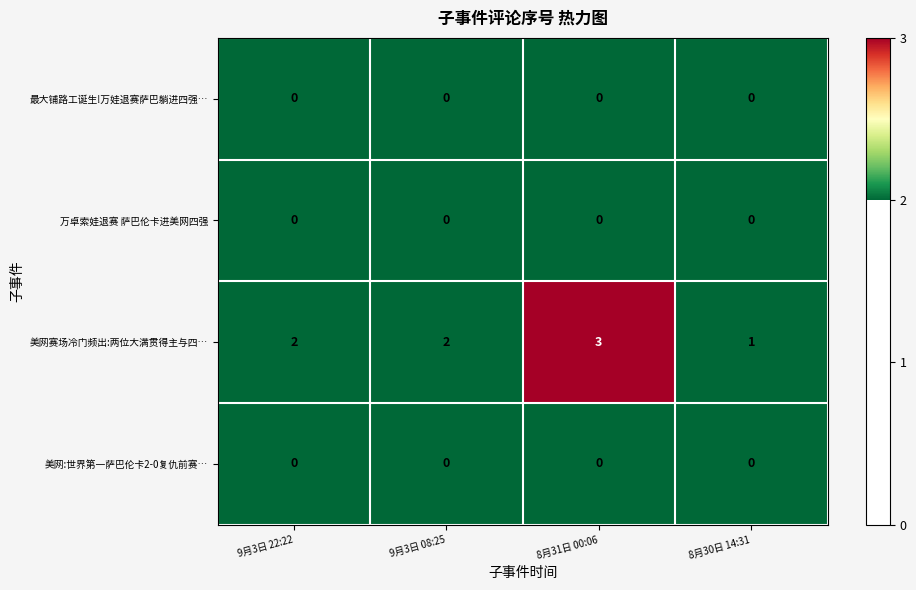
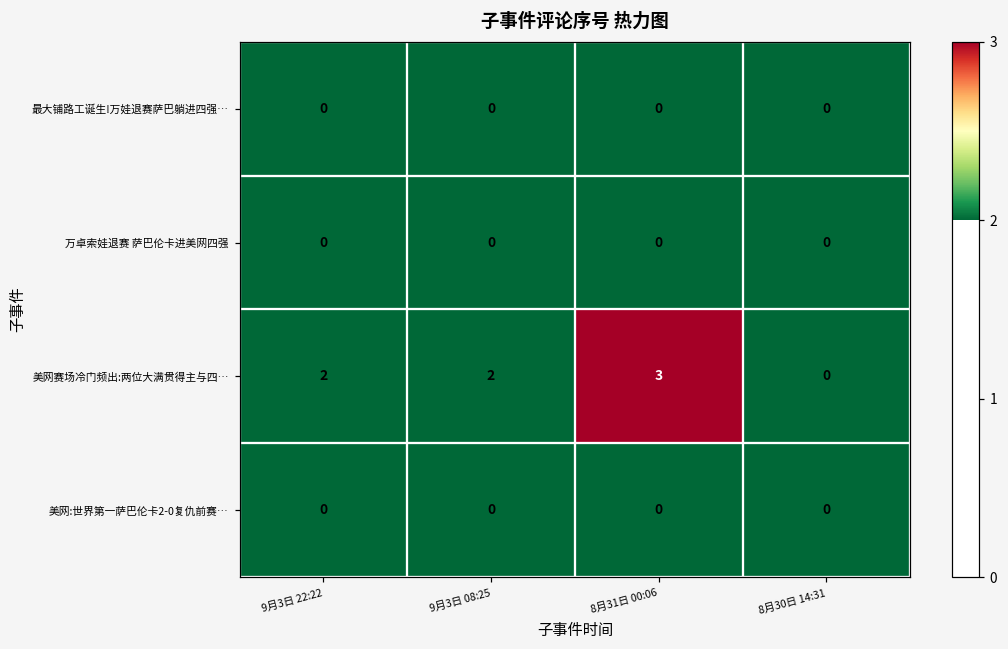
  {
    "最大铺路工诞生!万娃退赛萨巴躺进四强…": {
      "9月3日 22:22": 0,
      "9月3日 08:25": 0,
      "8月31日 00:06": 0,
      "8月30日 14:31": 0
    },
    "万卓索娃退赛 萨巴伦卡进美网四强": {
      "9月3日 22:22": 0,
      "9月3日 08:25": 0,
      "8月31日 00:06": 0,
      "8月30日 14:31": 0
    },
    "美网赛场冷门频出:两位大满贯得主与四…": {
      "9月3日 22:22": 2,
      "9月3日 08:25": 2,
      "8月31日 00:06": 3,
-     "8月30日 14:31": 1
+     "8月30日 14:31": 0
    },
    "美网:世界第一萨巴伦卡2-0复仇前赛…": {
      "9月3日 22:22": 0,
      "9月3日 08:25": 0,
      "8月31日 00:06": 0,
      "8月30日 14:31": 0
    }
  }
